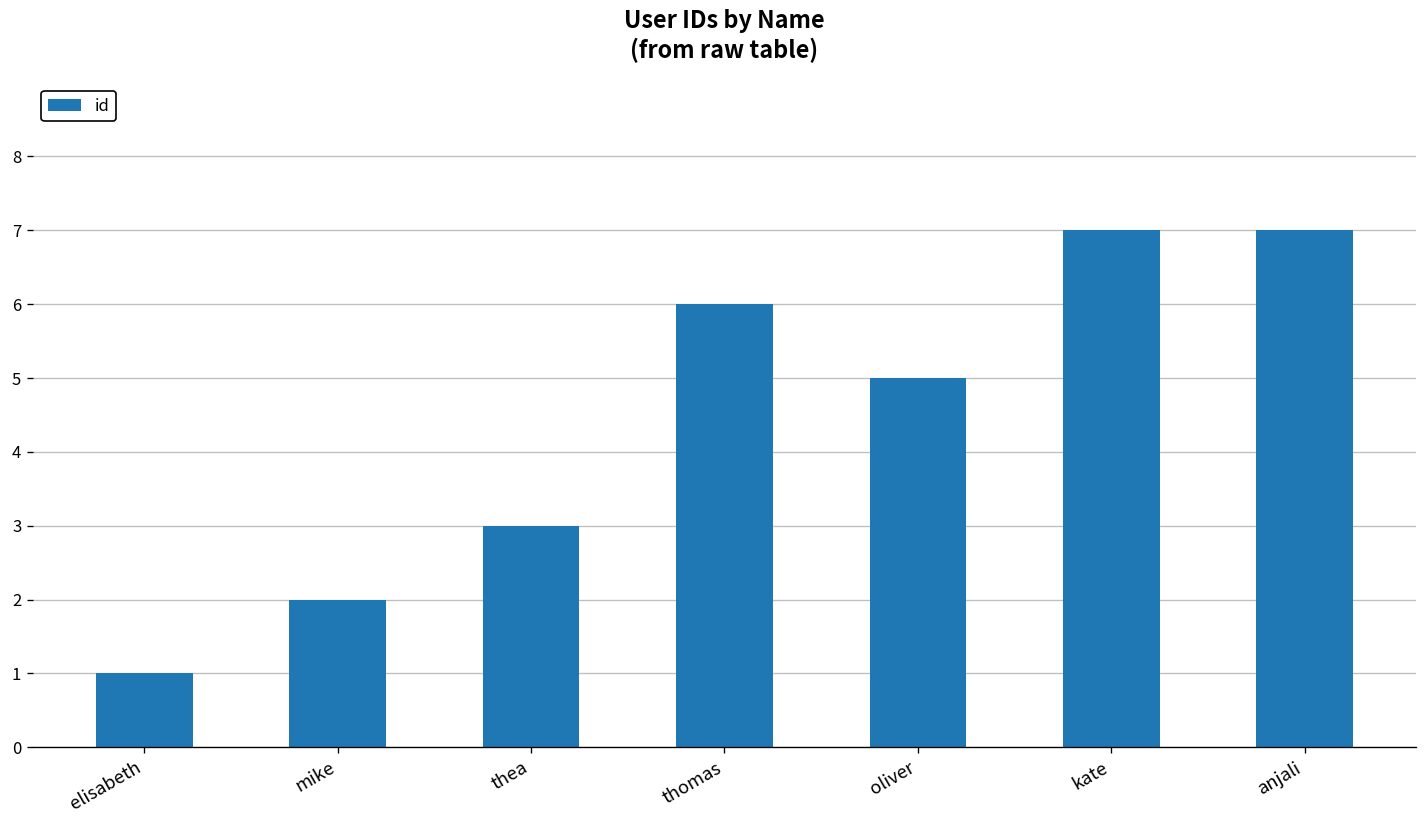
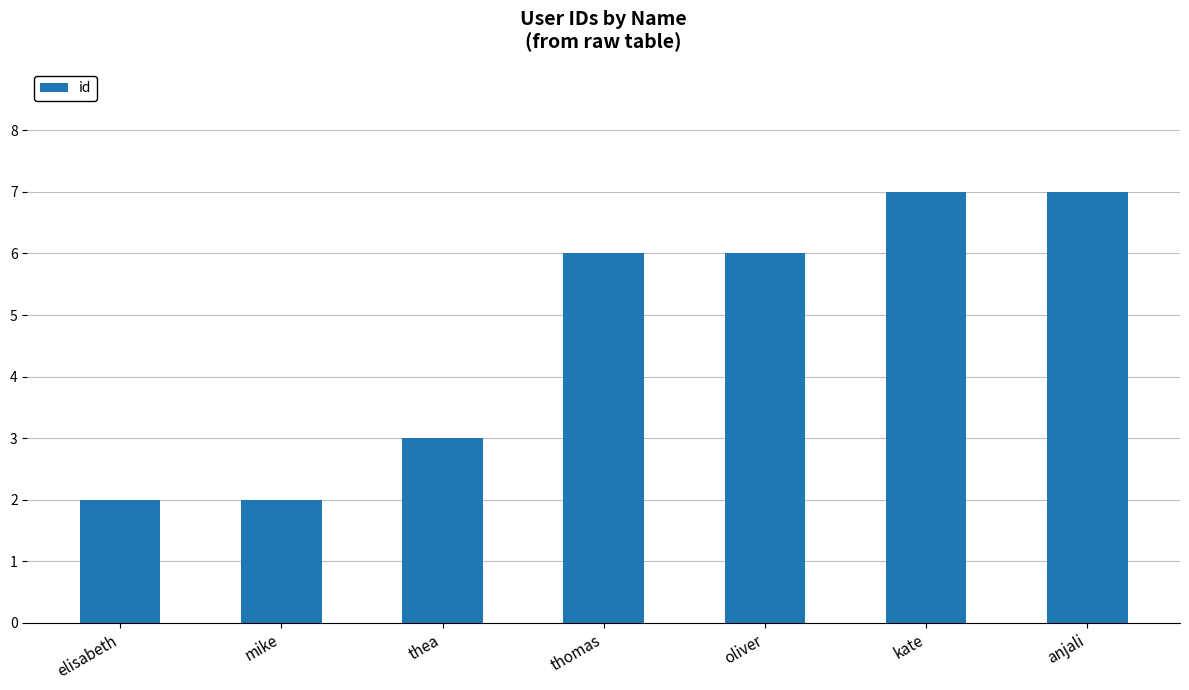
  {
-   "elisabeth": 1,
+   "elisabeth": 2,
    "mike": 2,
    "thea": 3,
    "thomas": 6,
-   "oliver": 5,
+   "oliver": 6,
    "kate": 7,
    "anjali": 7
  }
